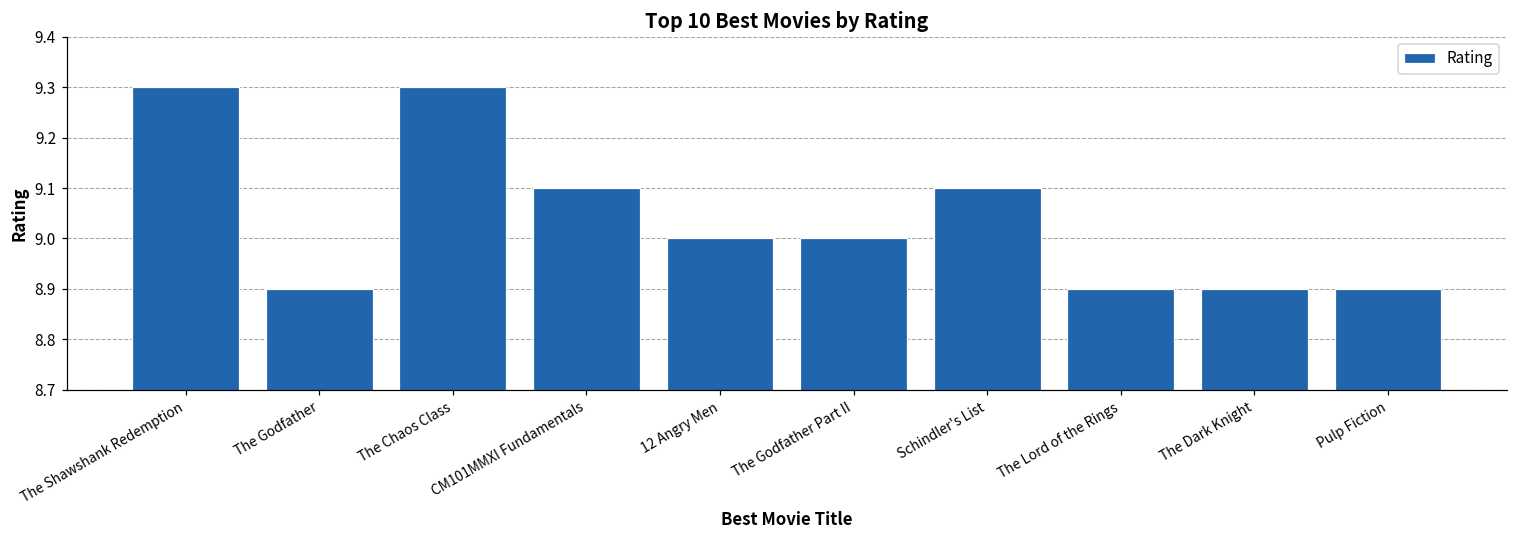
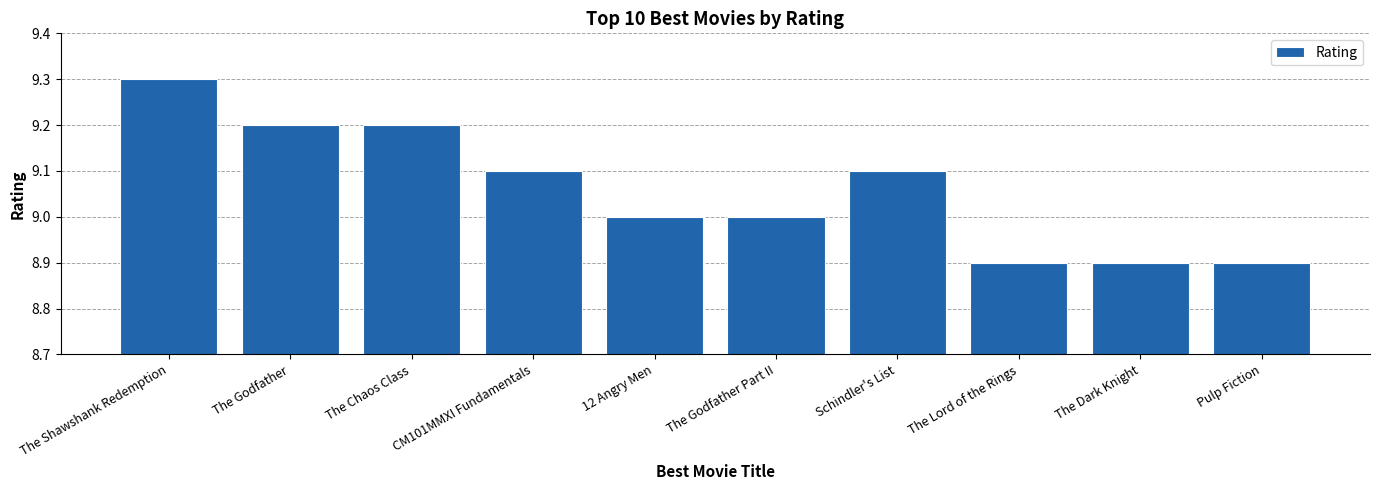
  {
    "The Shawshank Redemption": 9.3,
-   "The Godfather": 8.9,
-   "The Chaos Class": 9.3,
+   "The Godfather": 9.2,
+   "The Chaos Class": 9.2,
    "CM101MMXI Fundamentals": 9.1,
    "12 Angry Men": 9.0,
    "The Godfather Part II": 9.0,
    "Schindler's List": 9.1,
    "The Lord of the Rings": 8.9,
    "The Dark Knight": 8.9,
    "Pulp Fiction": 8.9
  }
